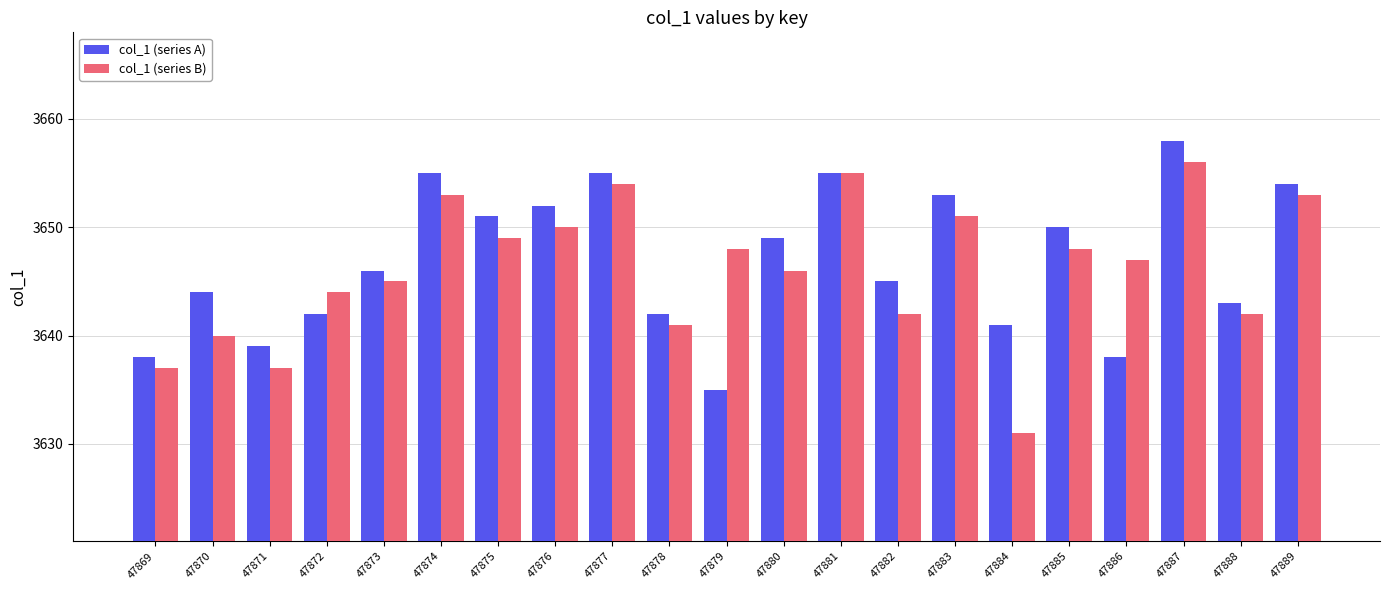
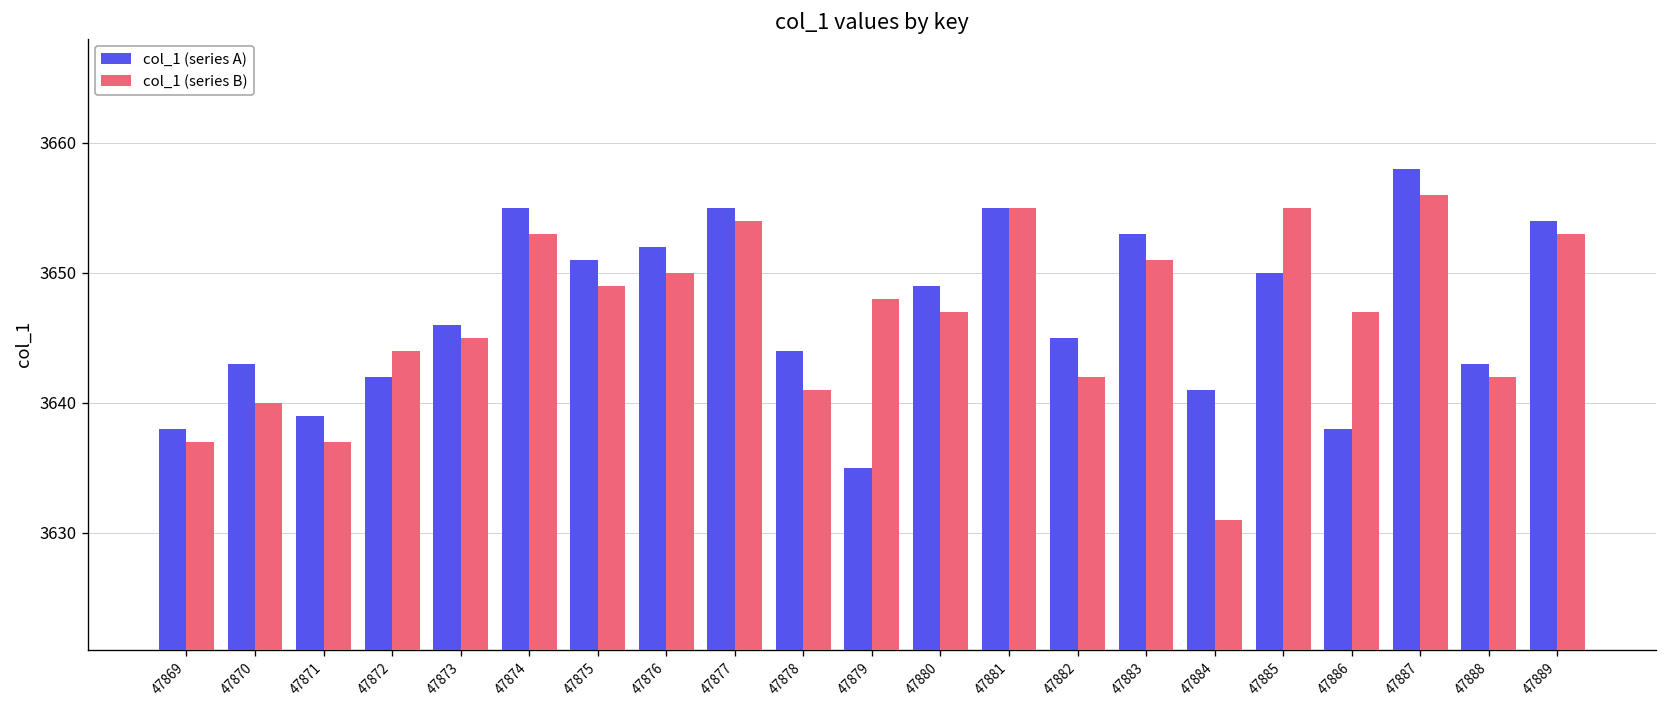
  {
    "col_1 (series A)": {
      "47869": 3638,
-     "47870": 3644,
+     "47870": 3643,
      "47871": 3639,
      "47872": 3642,
      "47873": 3646,
      "47874": 3655,
      "47875": 3651,
      "47876": 3652,
      "47877": 3655,
-     "47878": 3642,
+     "47878": 3644,
      "47879": 3635,
      "47880": 3649,
      "47881": 3655,
      "47882": 3645,
      "47883": 3653,
      "47884": 3641,
      "47885": 3650,
      "47886": 3638,
      "47887": 3658,
      "47888": 3643,
      "47889": 3654
    },
    "col_1 (series B)": {
      "47869": 3637,
      "47870": 3640,
      "47871": 3637,
      "47872": 3644,
      "47873": 3645,
      "47874": 3653,
      "47875": 3649,
      "47876": 3650,
      "47877": 3654,
      "47878": 3641,
      "47879": 3648,
-     "47880": 3646,
+     "47880": 3647,
      "47881": 3655,
      "47882": 3642,
      "47883": 3651,
      "47884": 3631,
-     "47885": 3648,
+     "47885": 3655,
      "47886": 3647,
      "47887": 3656,
      "47888": 3642,
      "47889": 3653
    }
  }
